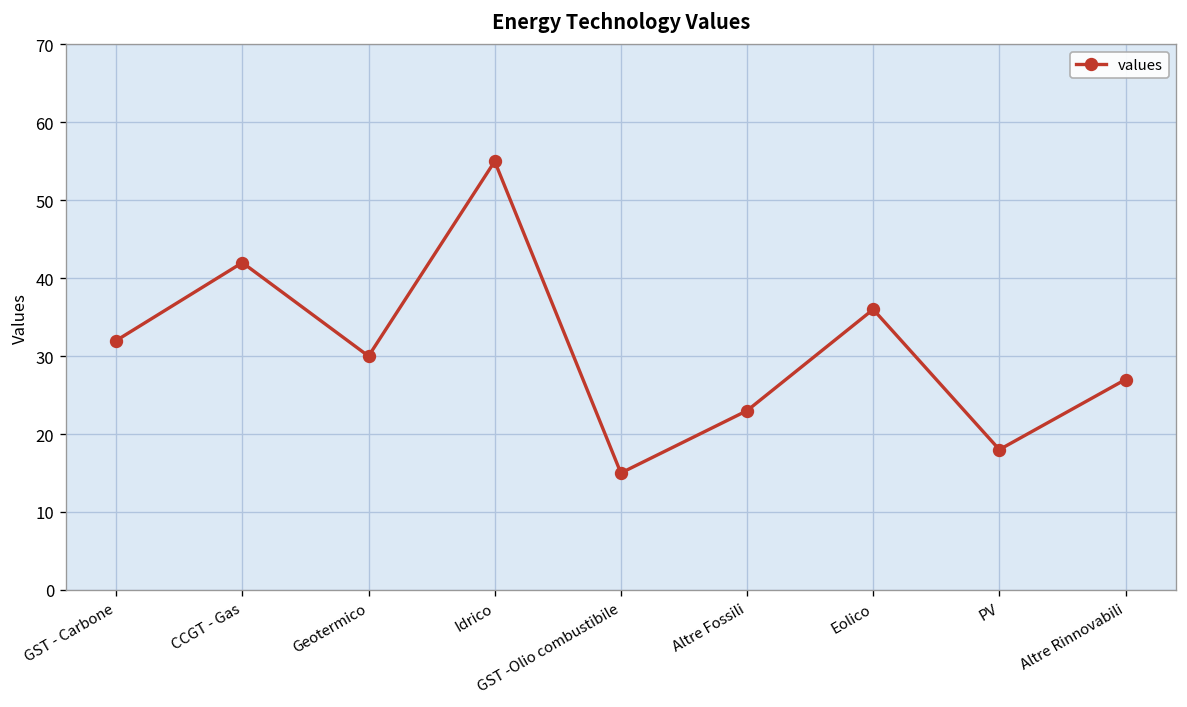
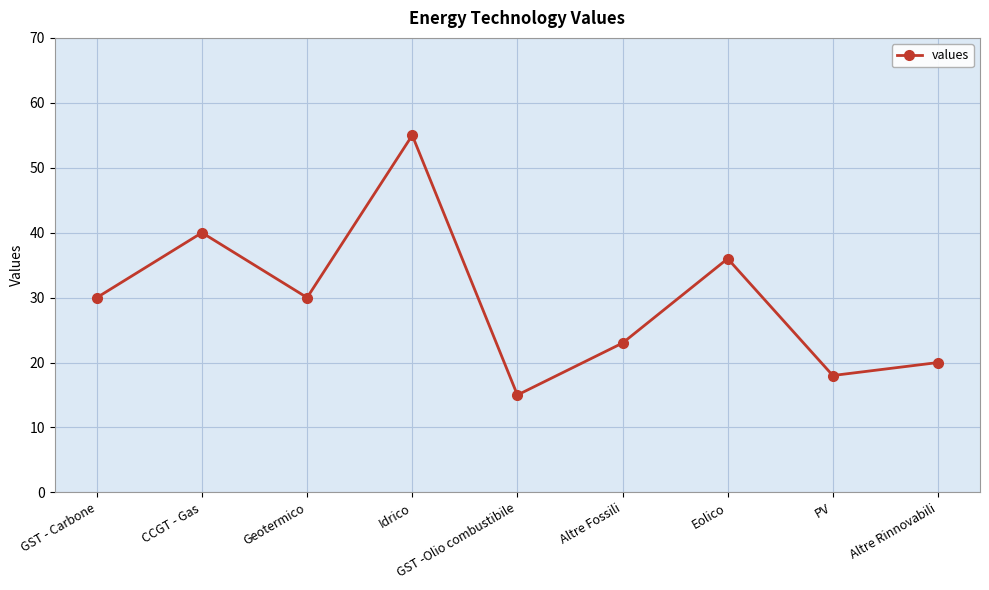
  {
-   "GST - Carbone": 32,
-   "CCGT - Gas": 42,
+   "GST - Carbone": 30,
+   "CCGT - Gas": 40,
    "Geotermico": 30,
    "Idrico": 55,
    "GST -Olio combustibile": 15,
    "Altre Fossili": 23,
    "Eolico": 36,
    "PV": 18,
-   "Altre Rinnovabili": 27
+   "Altre Rinnovabili": 20
  }
